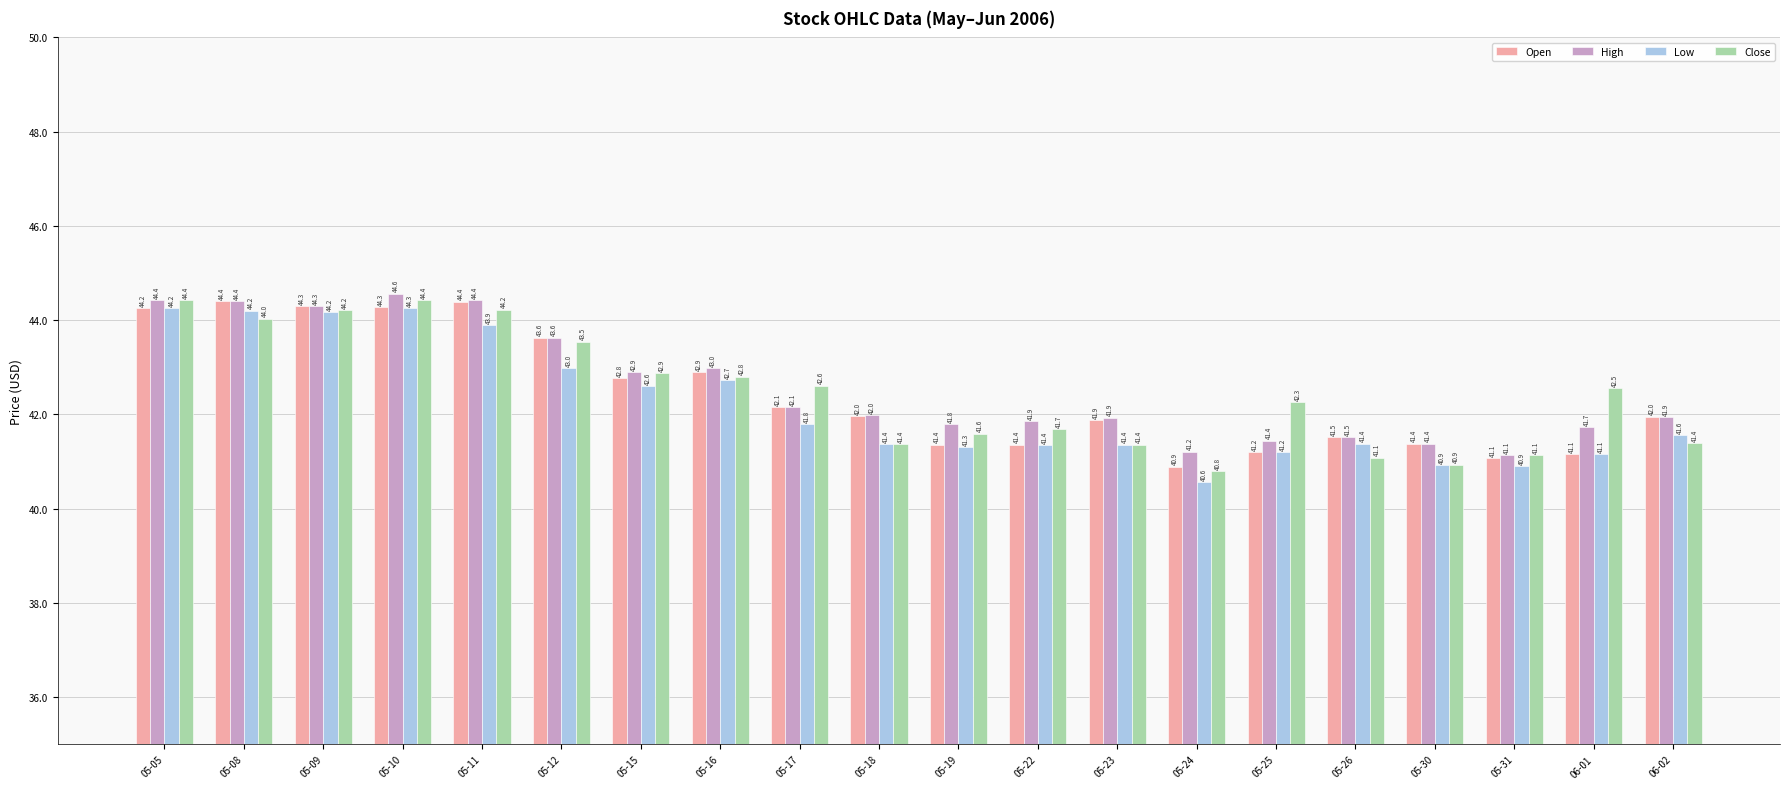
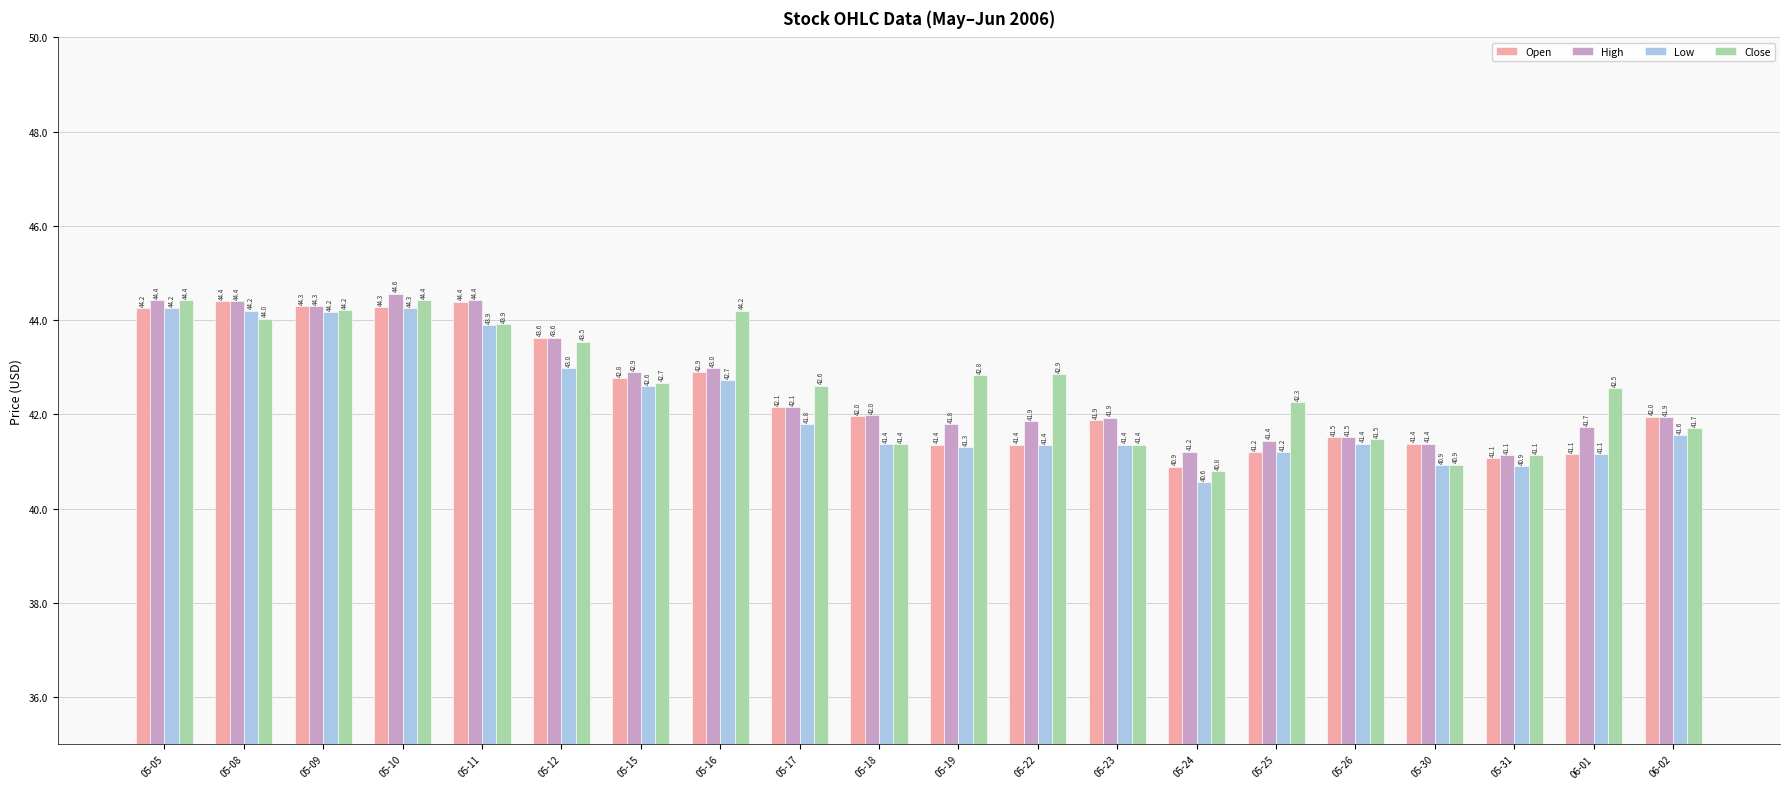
  {
    "Close": {
      "05-05": 44.4,
      "05-08": 44.0,
      "05-09": 44.2,
      "05-10": 44.4,
-     "05-11": 44.2,
+     "05-11": 43.9,
      "05-12": 43.5,
-     "05-15": 42.9,
-     "05-16": 42.8,
+     "05-15": 42.7,
+     "05-16": 44.2,
      "05-17": 42.6,
      "05-18": 41.4,
-     "05-19": 41.6,
-     "05-22": 41.7,
+     "05-19": 42.8,
+     "05-22": 42.9,
      "05-23": 41.4,
      "05-24": 40.8,
      "05-25": 42.3,
-     "05-26": 41.1,
+     "05-26": 41.5,
      "05-30": 40.9,
      "05-31": 41.1,
      "06-01": 42.5,
-     "06-02": 41.4
+     "06-02": 41.7
    }
  }
